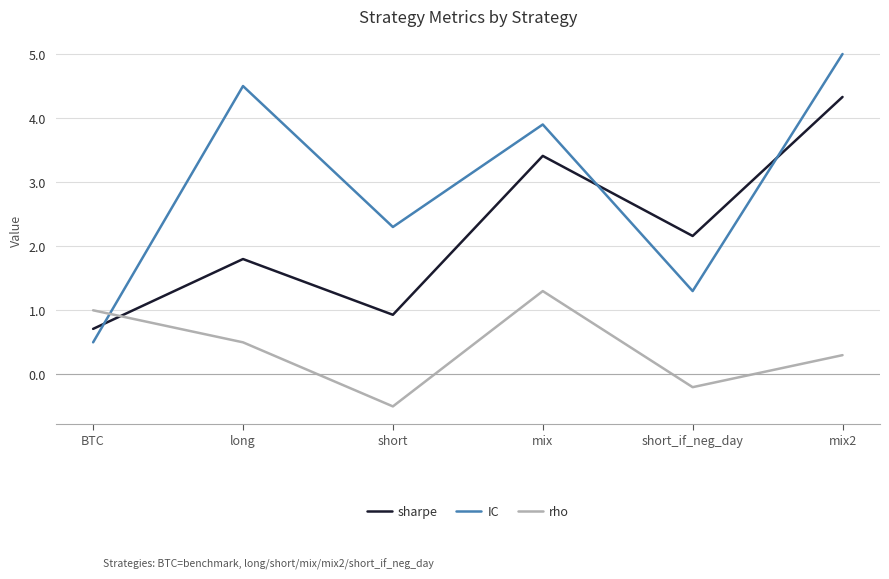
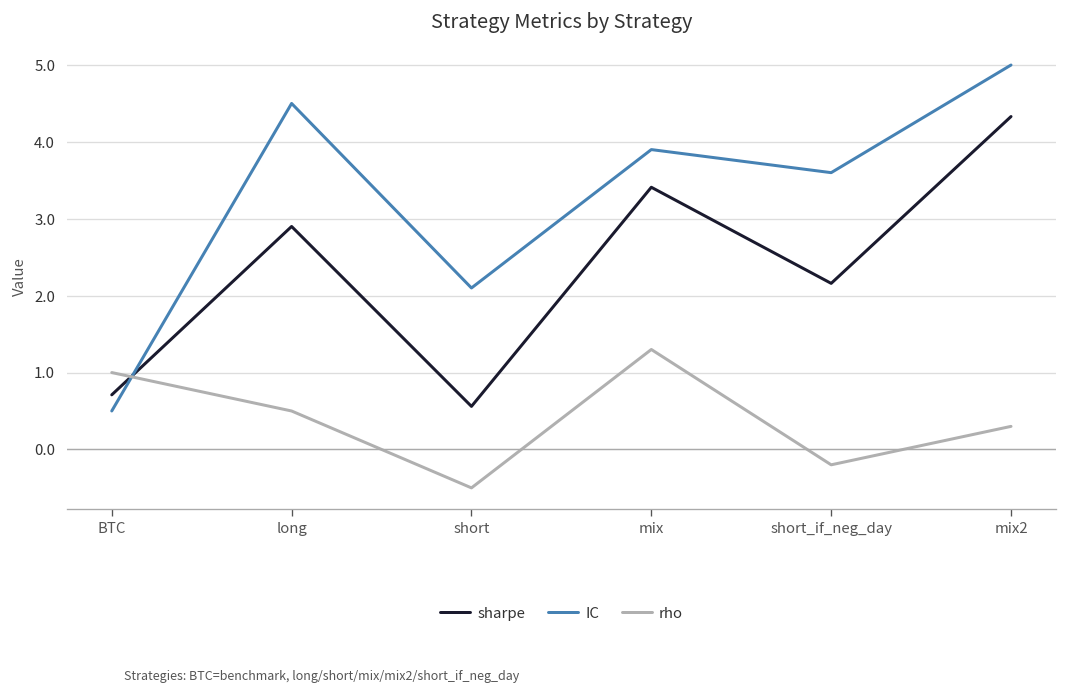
  {
    "sharpe": {
      "BTC": 0.7,
-     "long": 1.8,
-     "short": 0.9,
+     "long": 2.9,
+     "short": 0.6,
      "mix": 3.4,
      "short_if_neg_day": 2.2,
      "mix2": 4.3
    },
    "IC": {
      "BTC": 0.5,
      "long": 4.5,
-     "short": 2.3,
+     "short": 2.1,
      "mix": 3.9,
-     "short_if_neg_day": 1.3,
+     "short_if_neg_day": 3.6,
      "mix2": 5.0
    },
    "rho": {
      "BTC": 1.0,
      "long": 0.5,
      "short": -0.5,
      "mix": 1.3,
      "short_if_neg_day": -0.2,
      "mix2": 0.3
    }
  }
